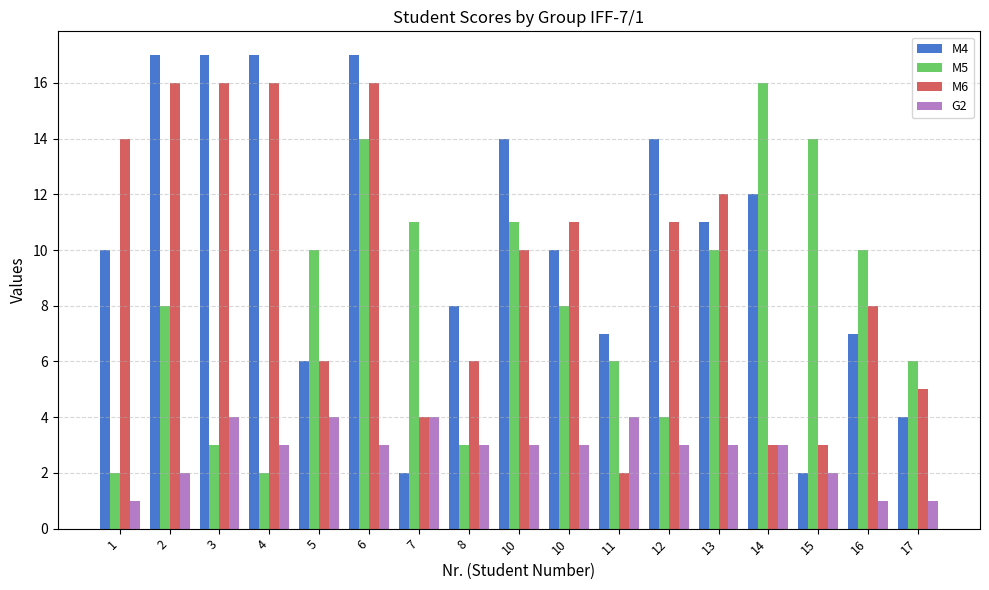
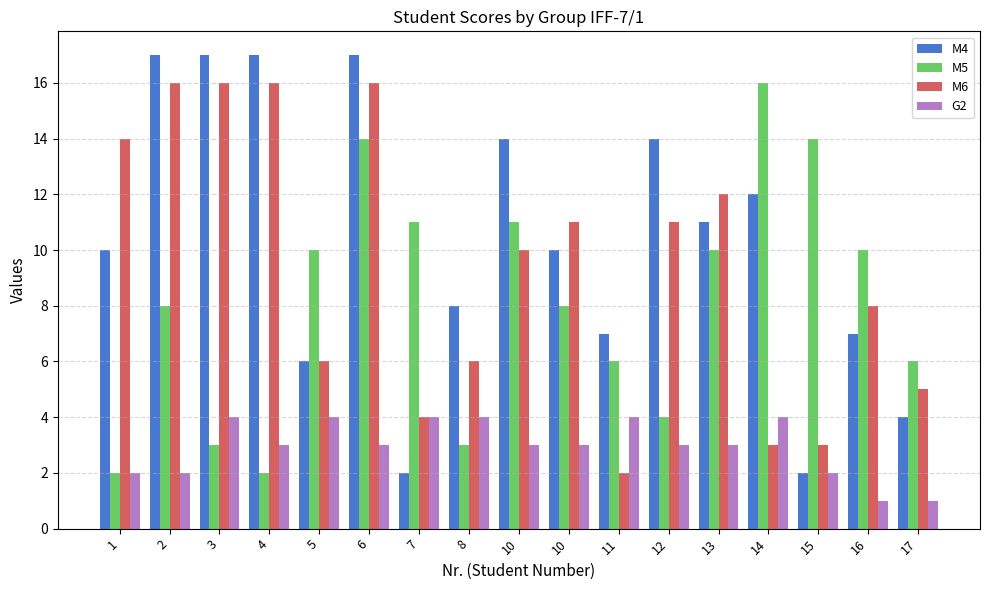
  {
    "M4": {
      "1": 10,
      "2": 17,
      "3": 17,
      "4": 17,
      "5": 6,
      "6": 17,
      "7": 2,
      "8": 8,
      "11": 7,
      "12": 14,
      "13": 11,
      "14": 12,
      "15": 2,
      "16": 7,
      "17": 4
    },
    "M5": {
      "1": 2,
      "2": 8,
      "3": 3,
      "4": 2,
      "5": 10,
      "6": 14,
      "7": 11,
      "8": 3,
      "11": 6,
      "12": 4,
      "13": 10,
      "14": 16,
      "15": 14,
      "16": 10,
      "17": 6
    },
    "M6": {
      "1": 14,
      "2": 16,
      "3": 16,
      "4": 16,
      "5": 6,
      "6": 16,
      "7": 4,
      "8": 6,
      "11": 2,
      "12": 11,
      "13": 12,
      "14": 3,
      "15": 3,
      "16": 8,
      "17": 5
    },
    "G2": {
-     "1": 1,
+     "1": 2,
      "2": 2,
      "3": 4,
      "4": 3,
      "5": 4,
      "6": 3,
      "7": 4,
-     "8": 3,
+     "8": 4,
      "11": 4,
      "12": 3,
      "13": 3,
-     "14": 3,
+     "14": 4,
      "15": 2,
      "16": 1,
      "17": 1
    }
  }
